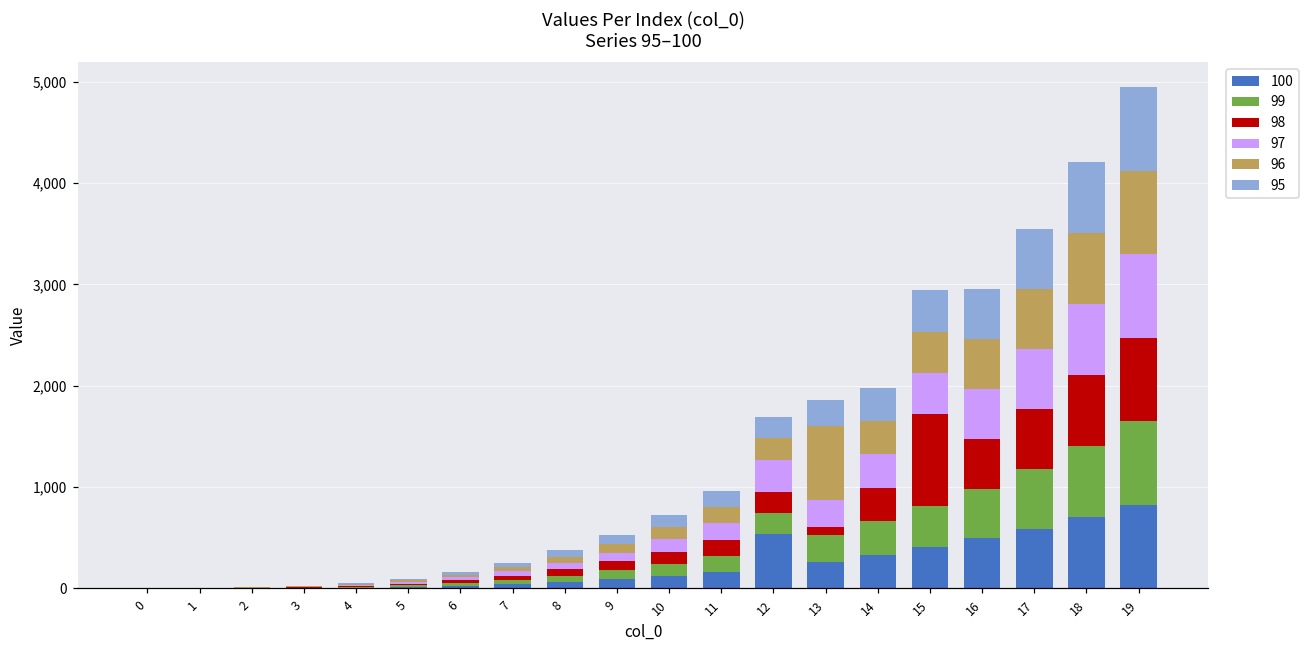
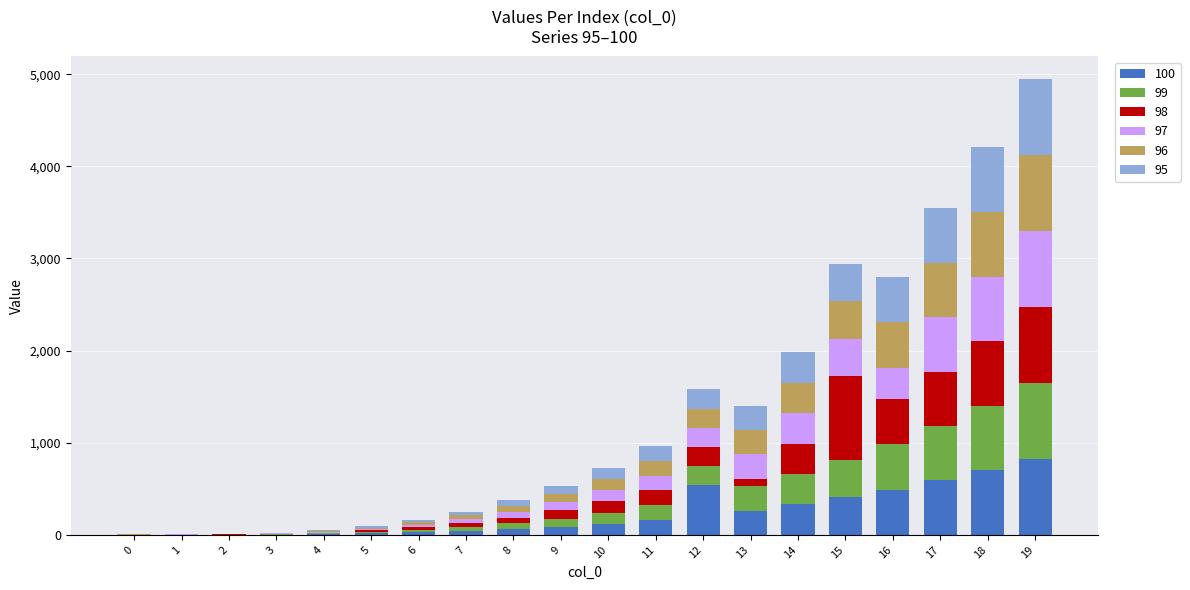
  {
    "100": {
      "7": 0,
      "8": 100,
      "9": 100,
      "10": 100,
      "11": 200,
      "12": 500,
      "13": 300,
      "14": 300,
      "15": 400,
      "16": 500,
      "17": 600,
      "18": 700,
      "19": 800
    },
    "99": {
      "7": 0,
      "8": 100,
      "9": 100,
      "10": 100,
      "11": 200,
      "12": 200,
      "13": 300,
      "14": 300,
      "15": 400,
      "16": 500,
      "17": 600,
      "18": 700,
      "19": 800
    },
    "98": {
      "7": 0,
      "8": 100,
      "9": 100,
      "10": 100,
      "11": 200,
      "12": 200,
      "13": 100,
      "14": 300,
      "15": 900,
      "16": 500,
      "17": 600,
      "18": 700,
      "19": 800
    },
    "97": {
      "7": 0,
      "8": 100,
      "9": 100,
      "10": 100,
      "11": 200,
-     "12": 300,
+     "12": 200,
      "13": 300,
      "14": 300,
      "15": 400,
-     "16": 500,
+     "16": 300,
      "17": 600,
      "18": 700,
      "19": 800
    },
    "96": {
      "7": 0,
      "8": 100,
      "9": 100,
      "10": 100,
      "11": 200,
      "12": 200,
-     "13": 700,
+     "13": 300,
      "14": 300,
      "15": 400,
      "16": 500,
      "17": 600,
      "18": 700,
      "19": 800
    },
    "95": {
      "7": 0,
      "8": 100,
      "9": 100,
      "10": 100,
      "11": 200,
      "12": 200,
      "13": 300,
      "14": 300,
      "15": 400,
      "16": 500,
      "17": 600,
      "18": 700,
      "19": 800
    }
  }
